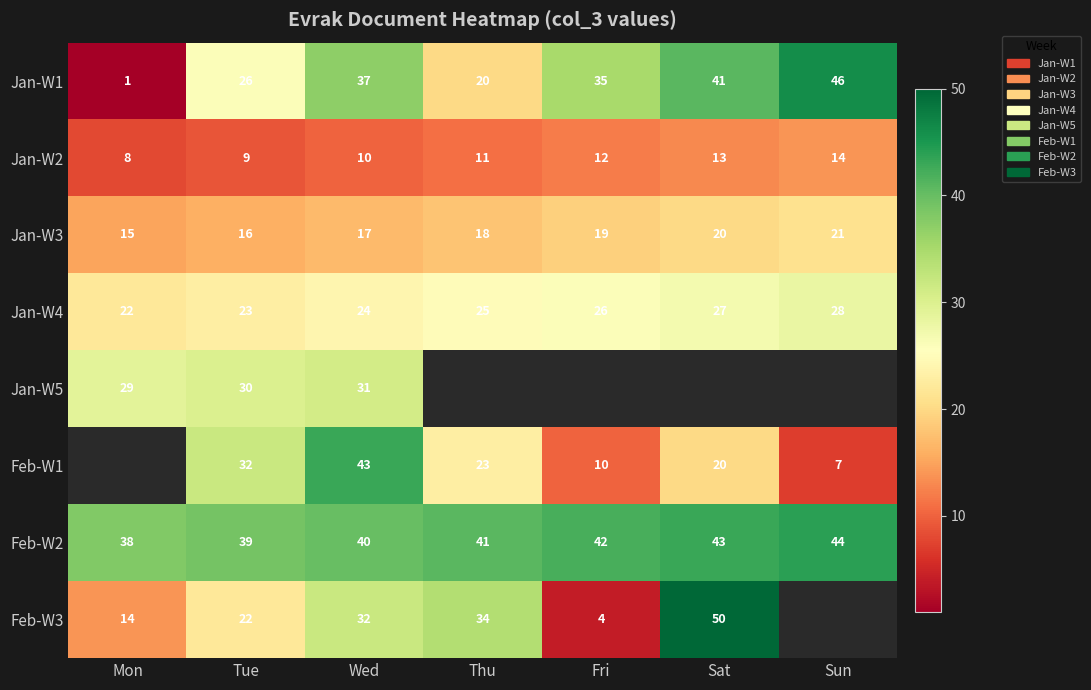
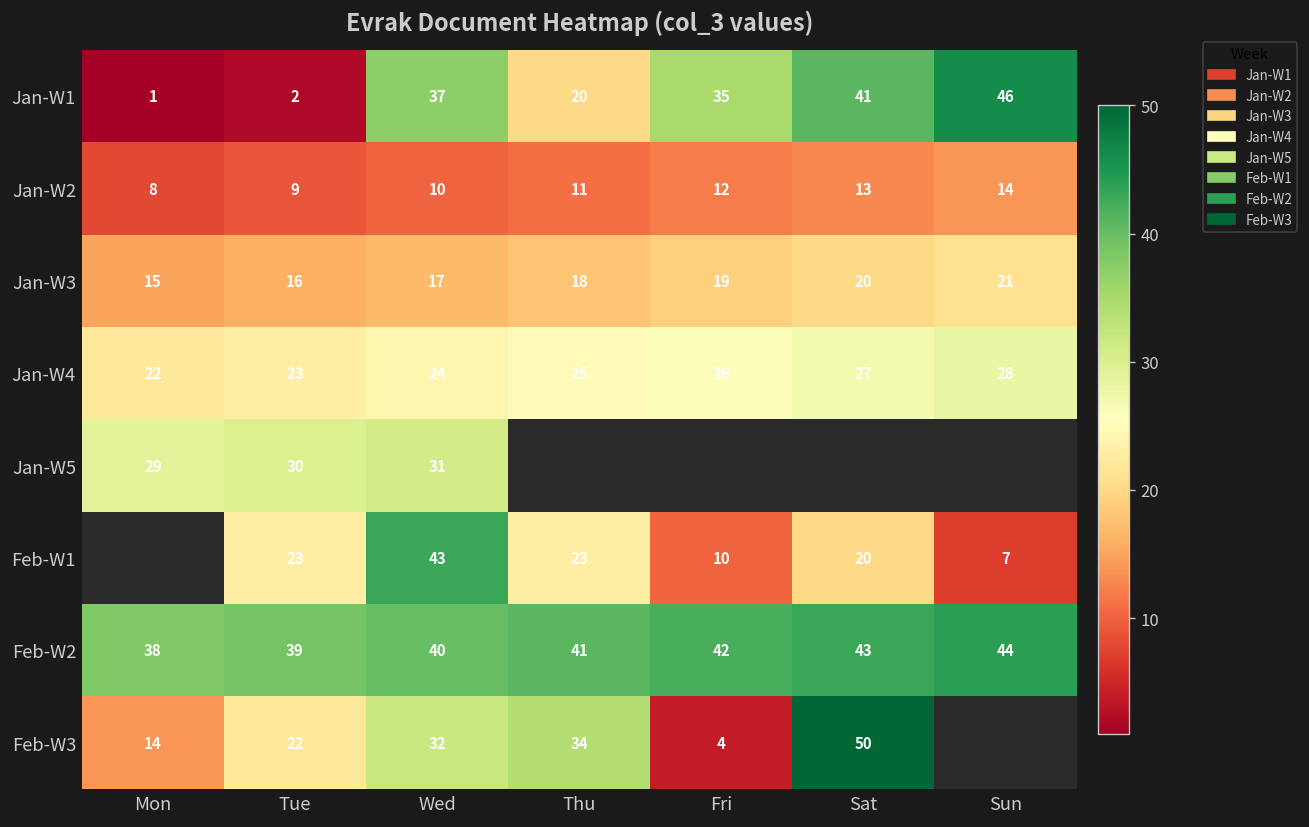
  {
    "Jan-W1": {
      "Mon": 1,
-     "Tue": 26,
+     "Tue": 2,
      "Wed": 37,
      "Thu": 20,
      "Fri": 35,
      "Sat": 41,
      "Sun": 46
    },
    "Jan-W2": {
      "Mon": 8,
      "Tue": 9,
      "Wed": 10,
      "Thu": 11,
      "Fri": 12,
      "Sat": 13,
      "Sun": 14
    },
    "Jan-W3": {
      "Mon": 15,
      "Tue": 16,
      "Wed": 17,
      "Thu": 18,
      "Fri": 19,
      "Sat": 20,
      "Sun": 21
    },
    "Jan-W4": {
      "Mon": 22,
      "Tue": 23,
      "Wed": 24,
      "Thu": 25,
      "Fri": 26,
      "Sat": 27,
      "Sun": 28
    },
    "Jan-W5": {
      "Mon": 29,
      "Tue": 30,
      "Wed": 31
    },
    "Feb-W1": {
-     "Tue": 32,
+     "Tue": 23,
      "Wed": 43,
      "Thu": 23,
      "Fri": 10,
      "Sat": 20,
      "Sun": 7
    },
    "Feb-W2": {
      "Mon": 38,
      "Tue": 39,
      "Wed": 40,
      "Thu": 41,
      "Fri": 42,
      "Sat": 43,
      "Sun": 44
    },
    "Feb-W3": {
      "Mon": 14,
      "Tue": 22,
      "Wed": 32,
      "Thu": 34,
      "Fri": 4,
      "Sat": 50
    }
  }
